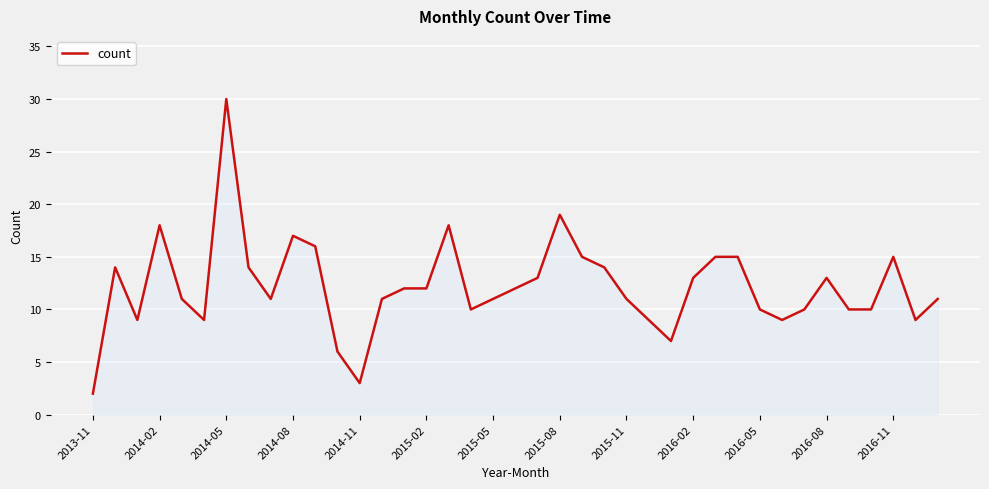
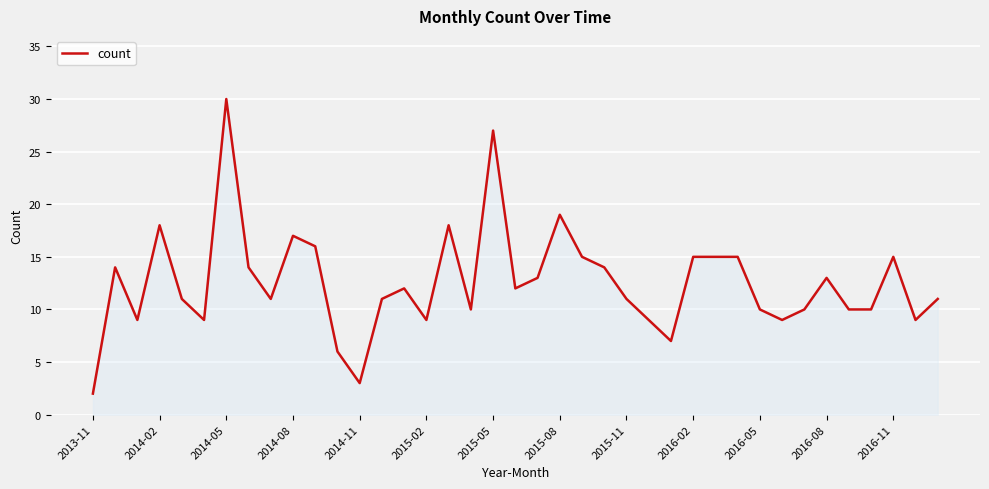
  {
    "2013-11": 2,
    "2014-02": 18,
    "2014-05": 30,
    "2014-08": 17,
    "2014-11": 3,
-   "2015-02": 12,
-   "2015-05": 11,
+   "2015-02": 9,
+   "2015-05": 27,
    "2015-08": 19,
    "2015-11": 11,
-   "2016-02": 13,
+   "2016-02": 15,
    "2016-05": 10,
    "2016-08": 13,
    "2016-11": 15
  }
